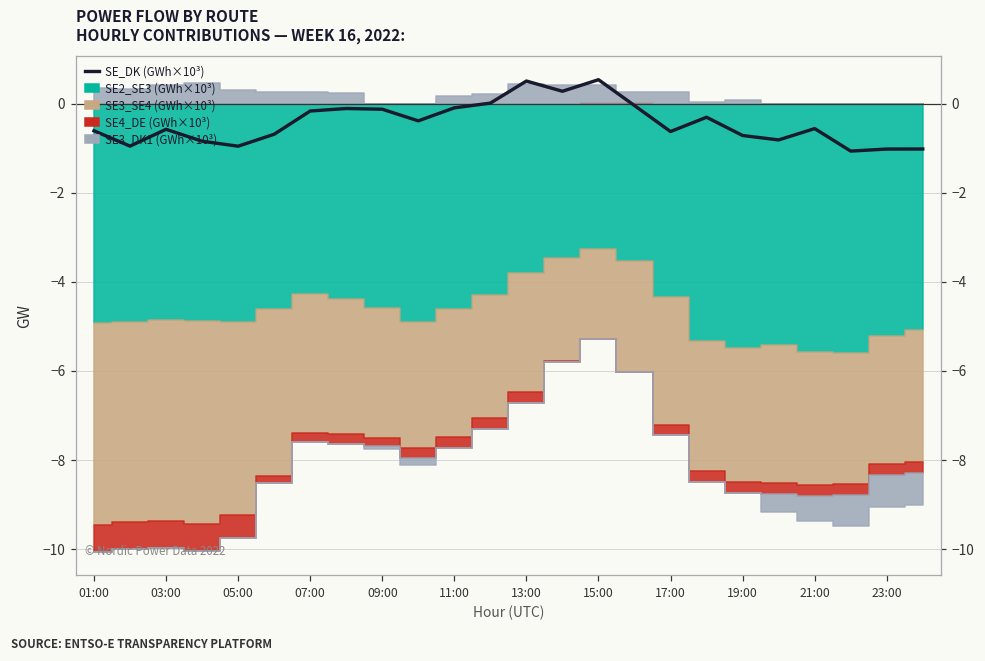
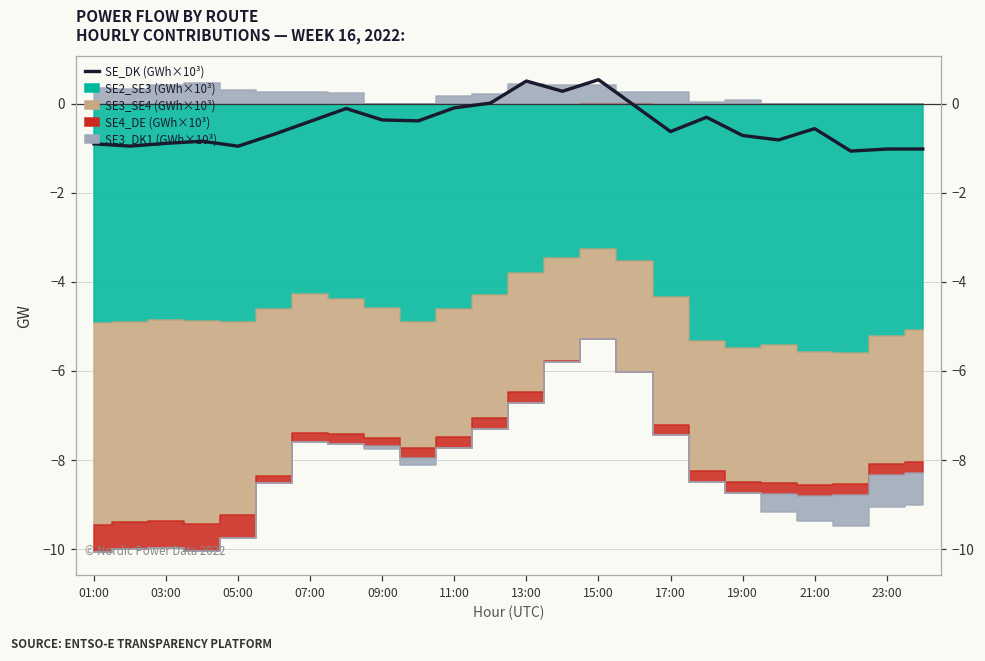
  {
    "SE_DK (GWh×10³)": {
-     "01:00": -0.6,
-     "03:00": -0.6,
+     "01:00": -0.9,
+     "03:00": -0.9,
      "05:00": -1.0,
-     "07:00": -0.2,
-     "09:00": -0.1,
+     "07:00": -0.4,
+     "09:00": -0.4,
      "11:00": -0.1,
      "13:00": 0.5,
      "15:00": 0.5,
      "17:00": -0.6,
      "19:00": -0.7,
      "21:00": -0.6,
      "23:00": -1.0
    }
  }
